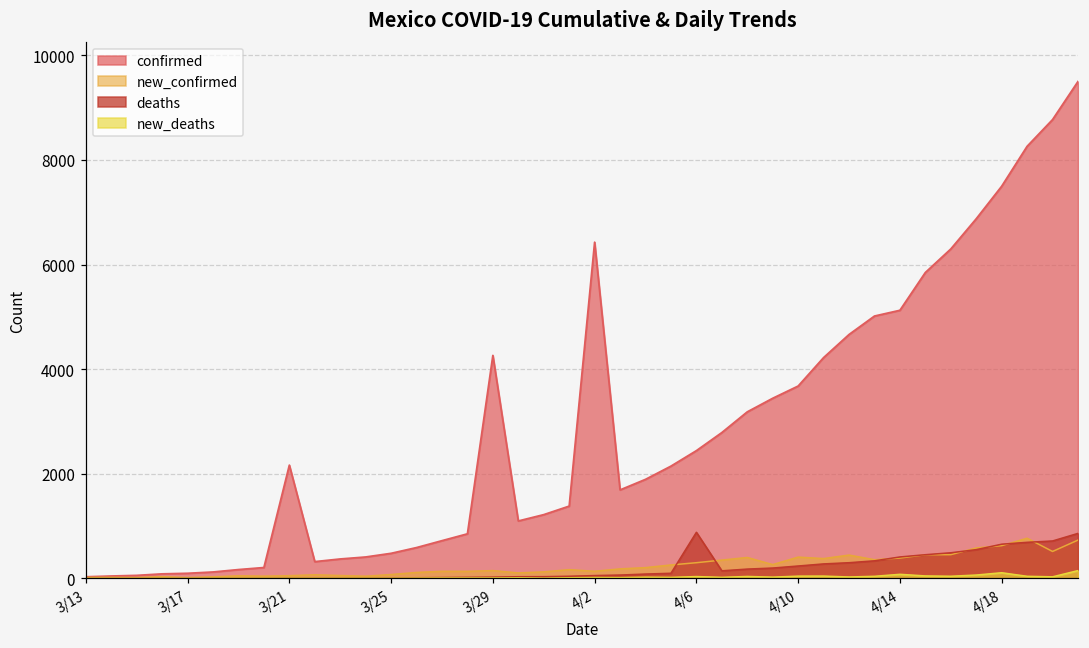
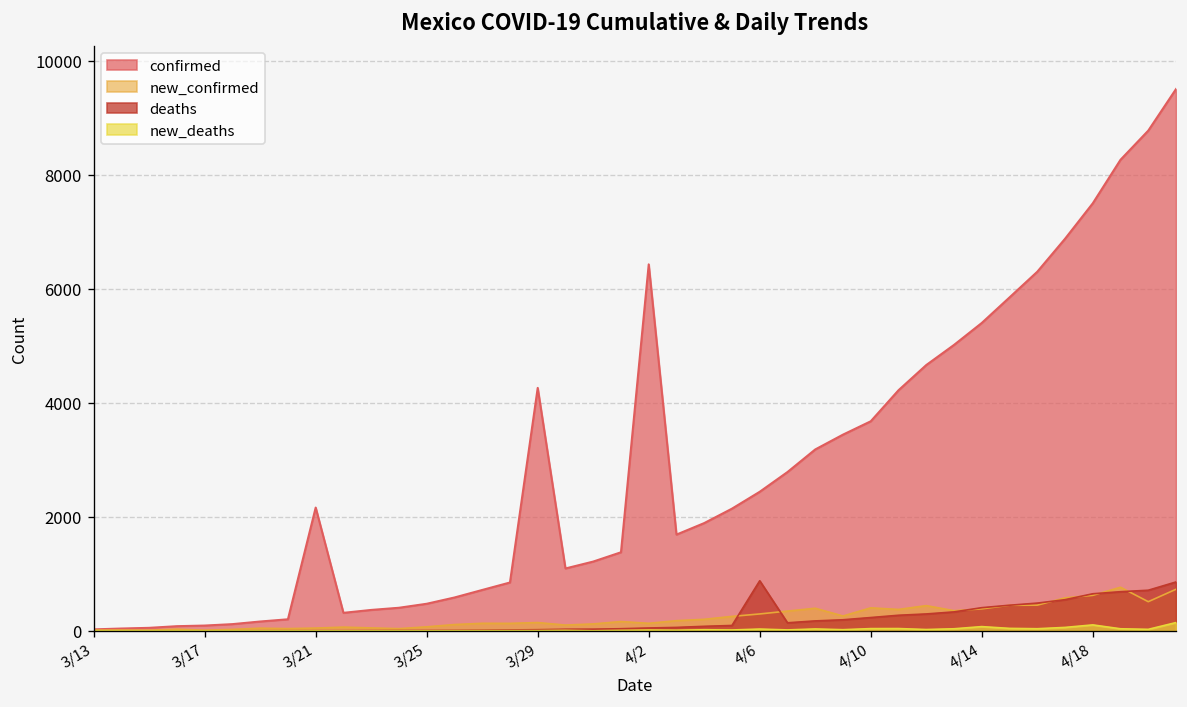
  {
    "confirmed": {
      "3/17": 100,
      "3/21": 2200,
      "3/25": 500,
      "3/29": 4300,
      "4/2": 6400,
      "4/6": 2400,
      "4/10": 3700,
-     "4/14": 5100,
+     "4/14": 5400,
      "4/18": 7500
    },
    "deaths": {
      "4/6": 900,
      "4/10": 200
    }
  }
